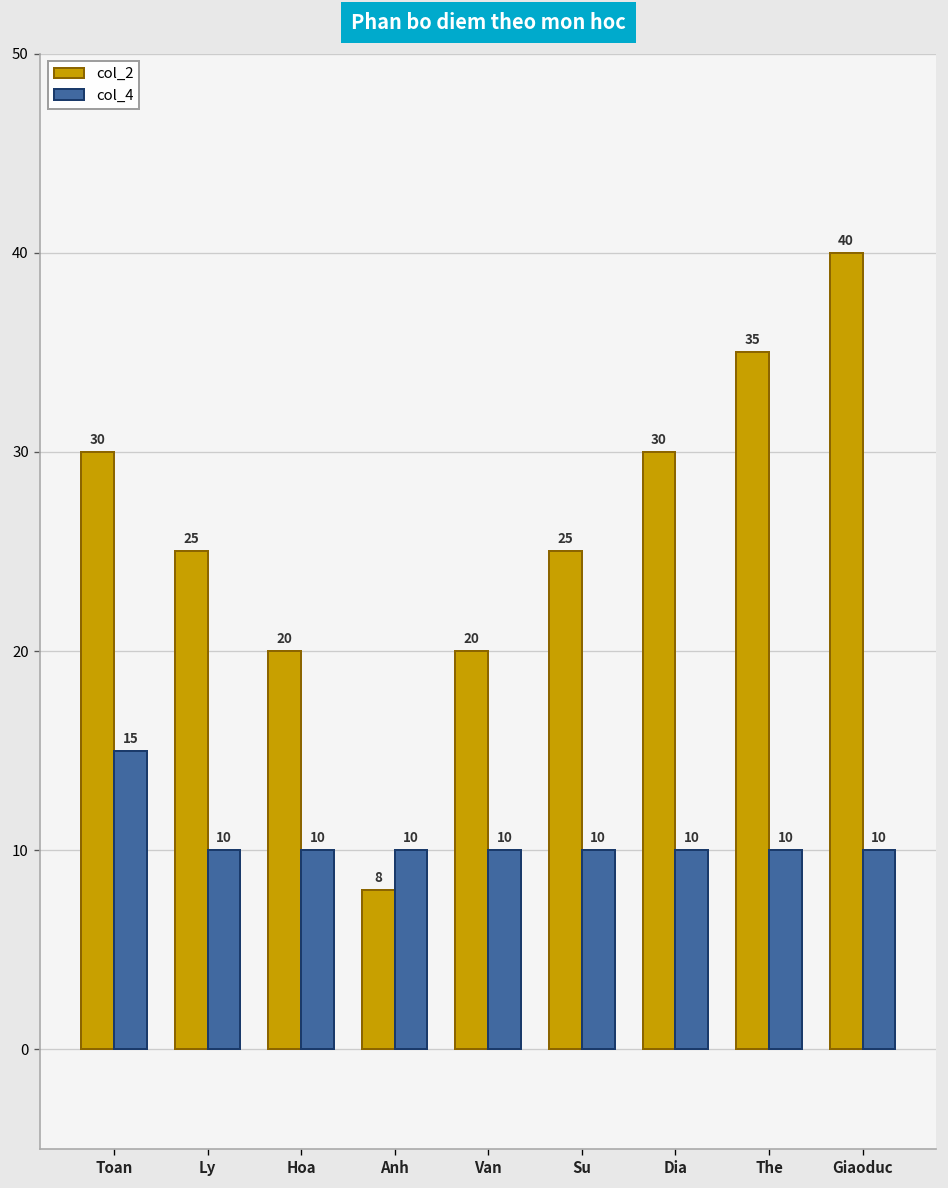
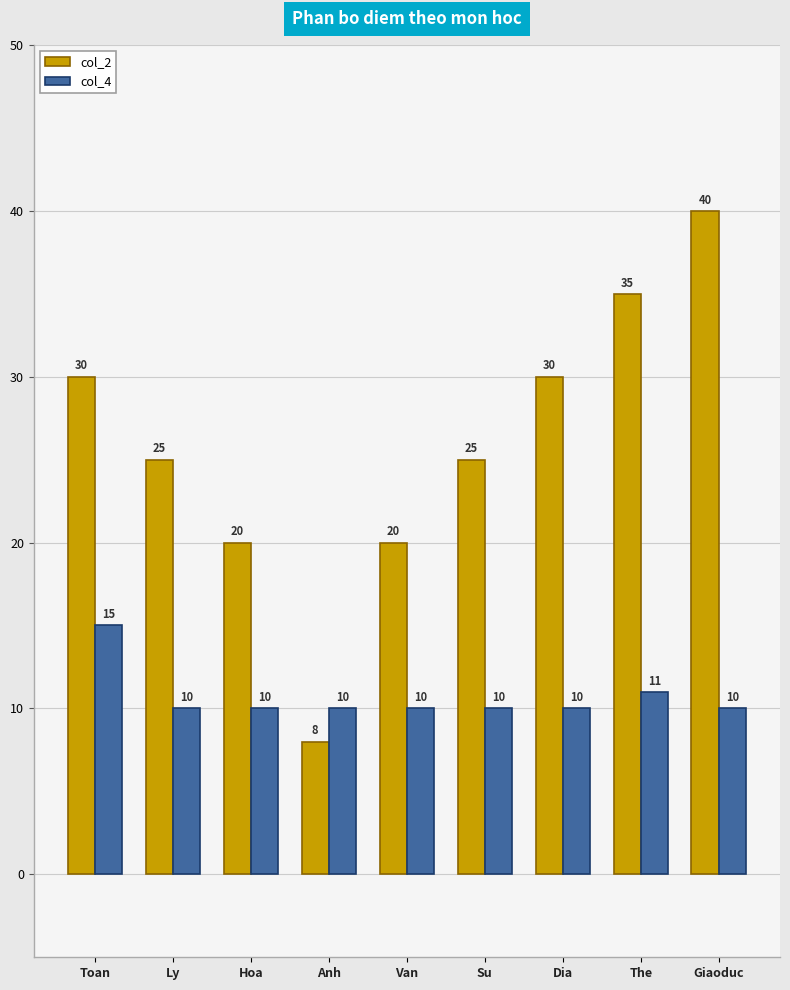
  {
    "col_2": {
      "Toan": 30,
      "Ly": 25,
      "Hoa": 20,
      "Anh": 8,
      "Van": 20,
      "Su": 25,
      "Dia": 30,
      "The": 35,
      "Giaoduc": 40
    },
    "col_4": {
      "Toan": 15,
      "Ly": 10,
      "Hoa": 10,
      "Anh": 10,
      "Van": 10,
      "Su": 10,
      "Dia": 10,
-     "The": 10,
+     "The": 11,
      "Giaoduc": 10
    }
  }
